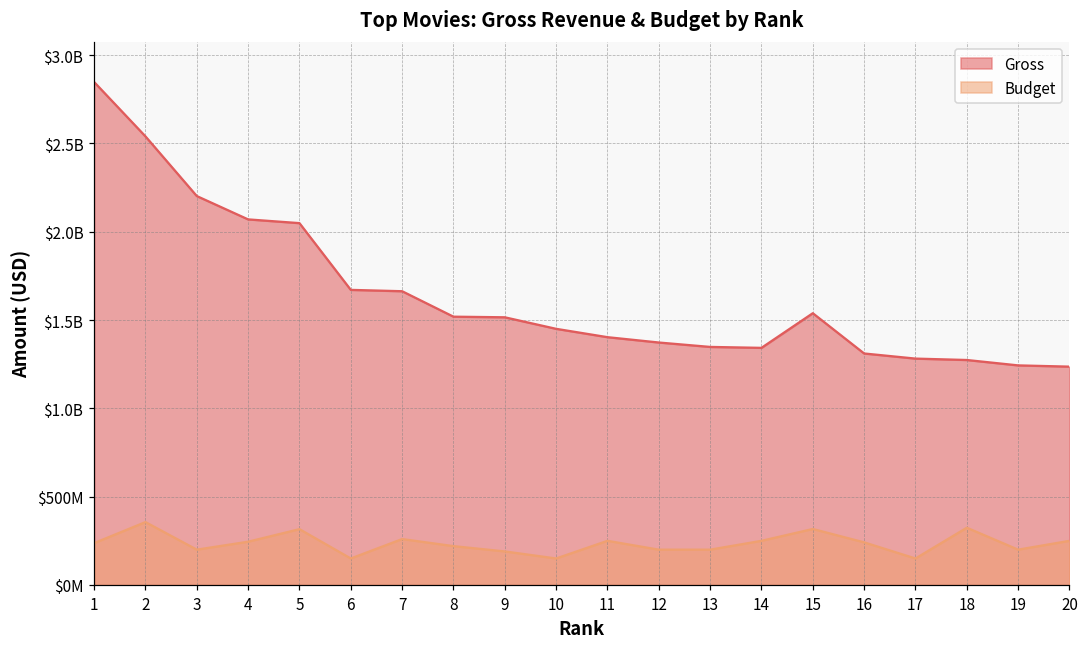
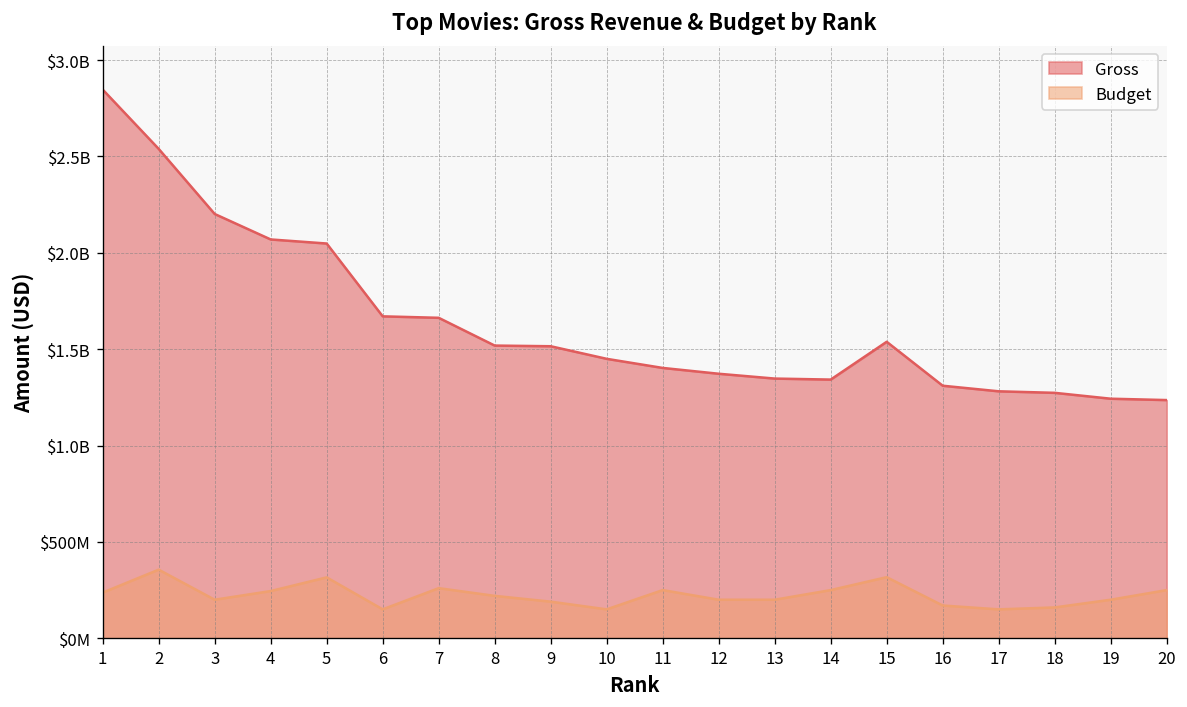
  {
    "Gross": {
      "1": "$2850000000",
      "2": "$2540000000",
      "3": "$2200000000",
      "4": "$2070000000",
      "5": "$2050000000",
      "6": "$1670000000",
      "7": "$1660000000",
      "8": "$1520000000",
      "9": "$1520000000",
      "10": "$1450000000",
      "11": "$1400000000",
      "12": "$1370000000",
      "13": "$1350000000",
      "14": "$1340000000",
      "15": "$1540000000",
      "16": "$1310000000",
      "17": "$1280000000",
      "18": "$1270000000",
      "19": "$1240000000",
      "20": "$1240000000"
    },
    "Budget": {
      "1": "$240000000",
      "2": "$360000000",
      "3": "$200000000",
      "4": "$250000000",
      "5": "$320000000",
      "6": "$150000000",
      "7": "$260000000",
      "8": "$220000000",
      "9": "$190000000",
      "10": "$150000000",
      "11": "$250000000",
      "12": "$200000000",
      "13": "$200000000",
      "14": "$250000000",
      "15": "$320000000",
-     "16": "$240000000",
+     "16": "$170000000",
      "17": "$150000000",
-     "18": "$320000000",
+     "18": "$160000000",
      "19": "$200000000",
      "20": "$250000000"
    }
  }
